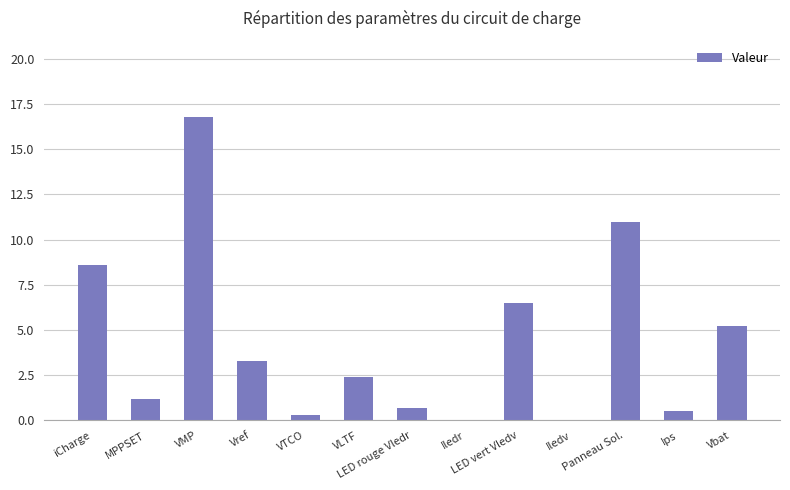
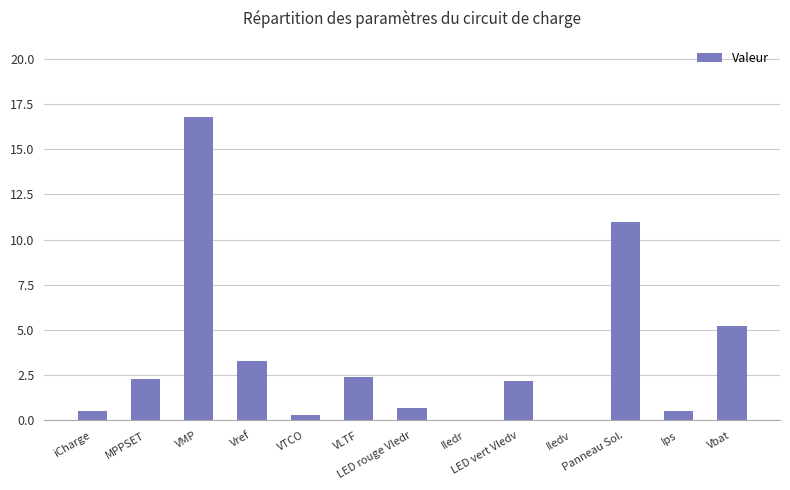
  {
-   "iCharge": 8.6,
-   "MPPSET": 1.2,
+   "iCharge": 0.5,
+   "MPPSET": 2.3,
    "VMP": 16.8,
    "Vref": 3.3,
    "VTCO": 0.3,
    "VLTF": 2.4,
    "LED rouge Vledr": 0.7,
-   "LED vert Vledv": 6.5,
+   "LED vert Vledv": 2.2,
    "Panneau Sol.": 11.0,
    "Ips": 0.5,
    "Vbat": 5.2
  }
